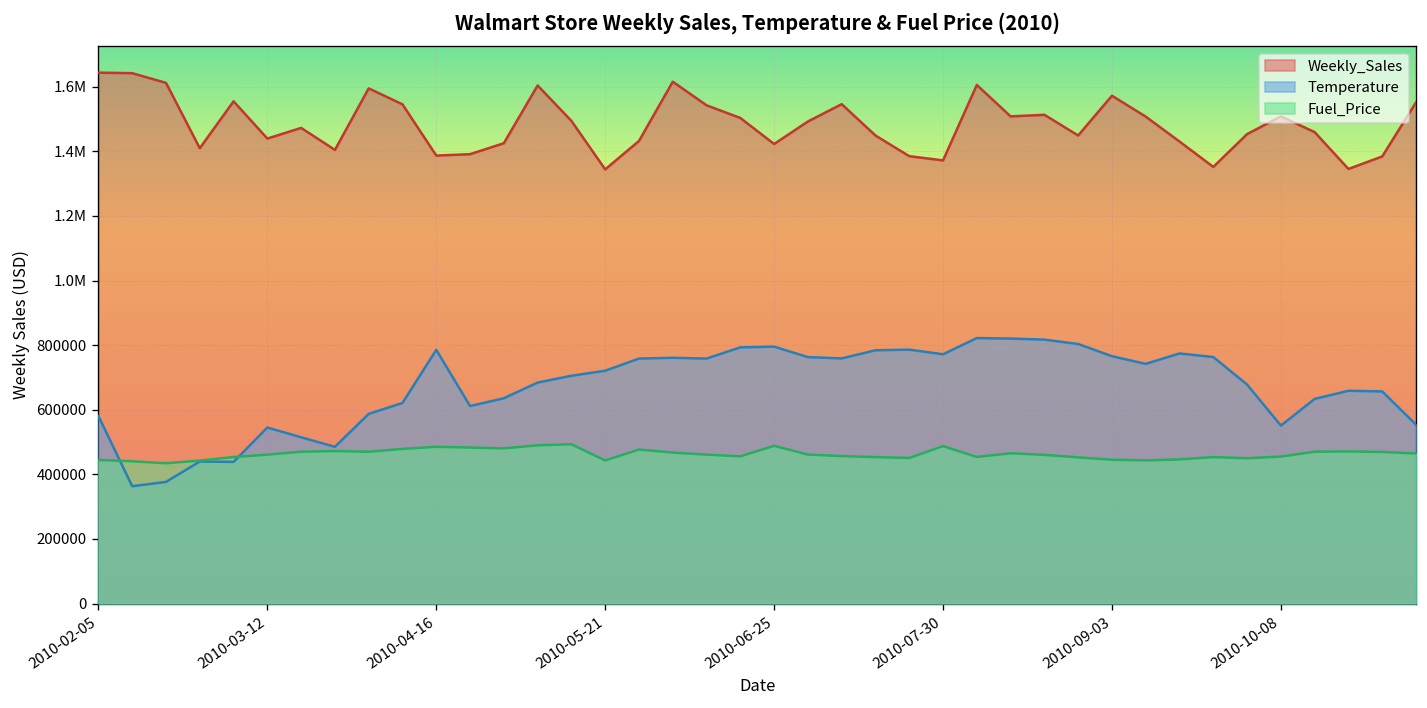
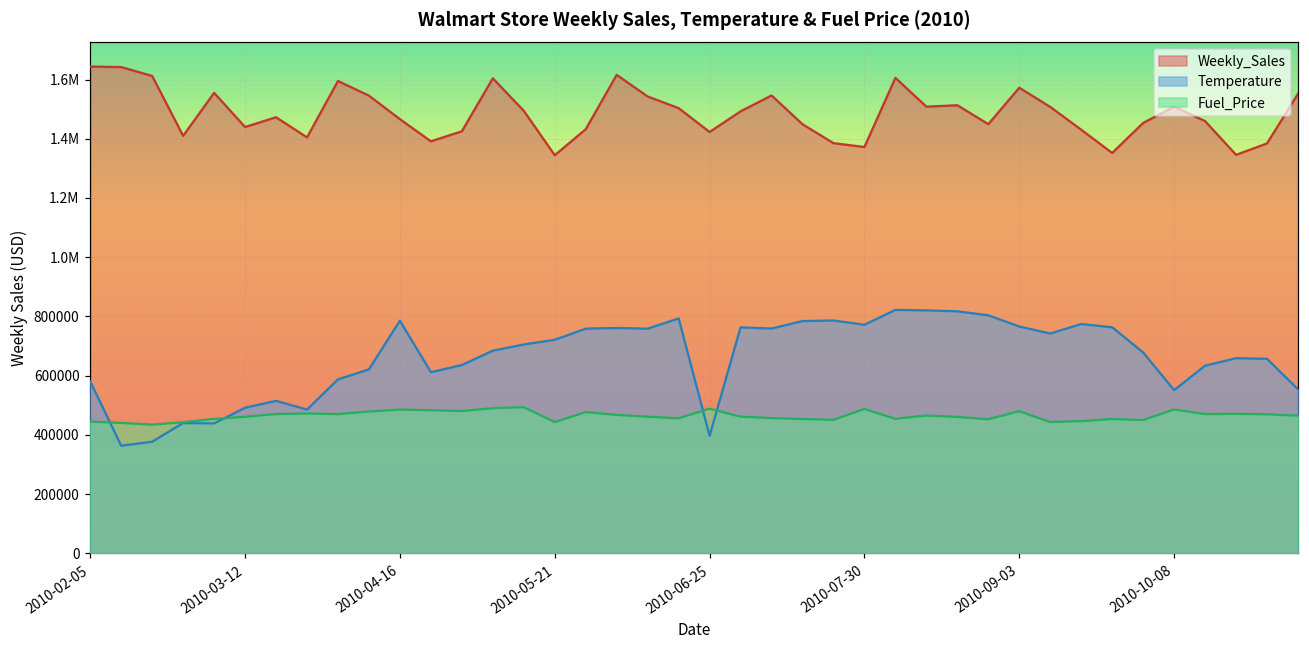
  {
    "Weekly_Sales": {
      "2010-02-05": 1640000,
      "2010-03-12": 1440000,
-     "2010-04-16": 1390000,
+     "2010-04-16": 1470000,
      "2010-05-21": 1340000,
      "2010-06-25": 1420000,
      "2010-07-30": 1370000,
      "2010-09-03": 1570000
    },
    "Temperature": {
      "2010-02-05": 580000,
-     "2010-03-12": 540000,
+     "2010-03-12": 490000,
      "2010-04-16": 790000,
      "2010-05-21": 720000,
-     "2010-06-25": 800000,
+     "2010-06-25": 400000,
      "2010-07-30": 770000,
      "2010-09-03": 770000,
      "2010-10-08": 550000
    },
    "Fuel_Price": {
      "2010-02-05": 440000,
      "2010-03-12": 460000,
      "2010-04-16": 490000,
      "2010-05-21": 440000,
      "2010-06-25": 490000,
      "2010-07-30": 490000,
-     "2010-09-03": 450000,
-     "2010-10-08": 450000
+     "2010-09-03": 480000,
+     "2010-10-08": 490000
    }
  }
